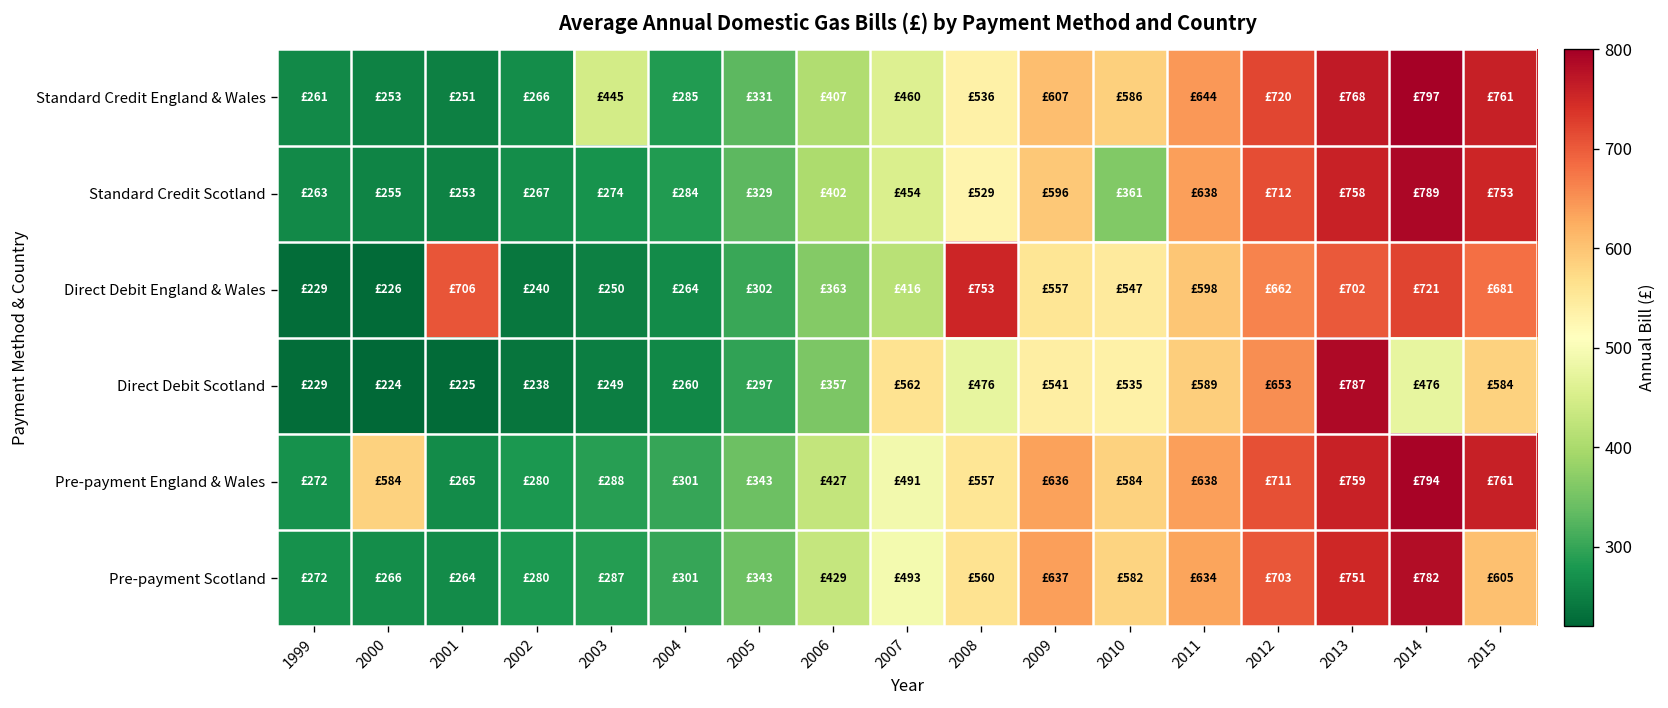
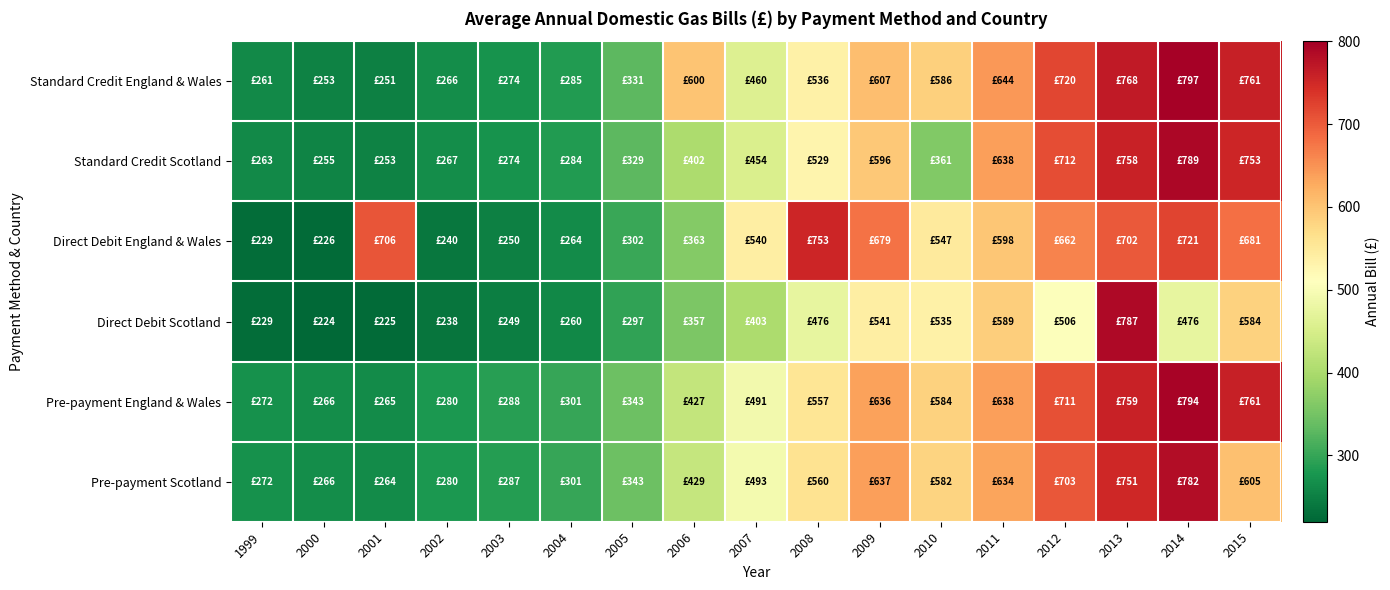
  {
    "Standard Credit England & Wales": {
      "1999": "£261",
      "2000": "£253",
      "2001": "£251",
      "2002": "£266",
-     "2003": "£445",
+     "2003": "£274",
      "2004": "£285",
      "2005": "£331",
-     "2006": "£407",
+     "2006": "£600",
      "2007": "£460",
      "2008": "£536",
      "2009": "£607",
      "2010": "£586",
      "2011": "£644",
      "2012": "£720",
      "2013": "£768",
      "2014": "£797",
      "2015": "£761"
    },
    "Standard Credit Scotland": {
      "1999": "£263",
      "2000": "£255",
      "2001": "£253",
      "2002": "£267",
      "2003": "£274",
      "2004": "£284",
      "2005": "£329",
      "2006": "£402",
      "2007": "£454",
      "2008": "£529",
      "2009": "£596",
      "2010": "£361",
      "2011": "£638",
      "2012": "£712",
      "2013": "£758",
      "2014": "£789",
      "2015": "£753"
    },
    "Direct Debit England & Wales": {
      "1999": "£229",
      "2000": "£226",
      "2001": "£706",
      "2002": "£240",
      "2003": "£250",
      "2004": "£264",
      "2005": "£302",
      "2006": "£363",
-     "2007": "£416",
+     "2007": "£540",
      "2008": "£753",
-     "2009": "£557",
+     "2009": "£679",
      "2010": "£547",
      "2011": "£598",
      "2012": "£662",
      "2013": "£702",
      "2014": "£721",
      "2015": "£681"
    },
    "Direct Debit Scotland": {
      "1999": "£229",
      "2000": "£224",
      "2001": "£225",
      "2002": "£238",
      "2003": "£249",
      "2004": "£260",
      "2005": "£297",
      "2006": "£357",
-     "2007": "£562",
+     "2007": "£403",
      "2008": "£476",
      "2009": "£541",
      "2010": "£535",
      "2011": "£589",
-     "2012": "£653",
+     "2012": "£506",
      "2013": "£787",
      "2014": "£476",
      "2015": "£584"
    },
    "Pre-payment England & Wales": {
      "1999": "£272",
-     "2000": "£584",
+     "2000": "£266",
      "2001": "£265",
      "2002": "£280",
      "2003": "£288",
      "2004": "£301",
      "2005": "£343",
      "2006": "£427",
      "2007": "£491",
      "2008": "£557",
      "2009": "£636",
      "2010": "£584",
      "2011": "£638",
      "2012": "£711",
      "2013": "£759",
      "2014": "£794",
      "2015": "£761"
    },
    "Pre-payment Scotland": {
      "1999": "£272",
      "2000": "£266",
      "2001": "£264",
      "2002": "£280",
      "2003": "£287",
      "2004": "£301",
      "2005": "£343",
      "2006": "£429",
      "2007": "£493",
      "2008": "£560",
      "2009": "£637",
      "2010": "£582",
      "2011": "£634",
      "2012": "£703",
      "2013": "£751",
      "2014": "£782",
      "2015": "£605"
    }
  }
